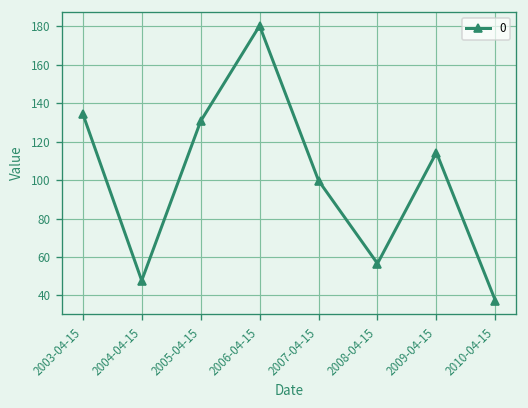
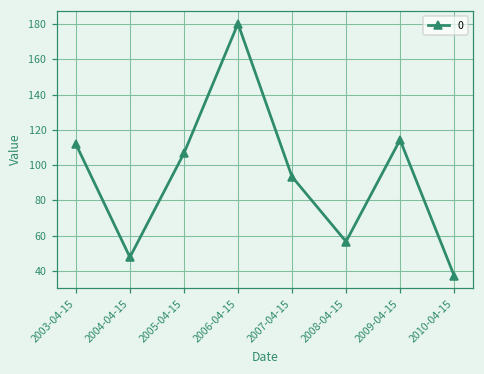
  {
-   "2003-04-15": 135,
+   "2003-04-15": 112,
    "2004-04-15": 48,
-   "2005-04-15": 131,
+   "2005-04-15": 107,
    "2006-04-15": 180,
-   "2007-04-15": 100,
+   "2007-04-15": 93,
    "2008-04-15": 57,
    "2009-04-15": 114,
    "2010-04-15": 37
  }
